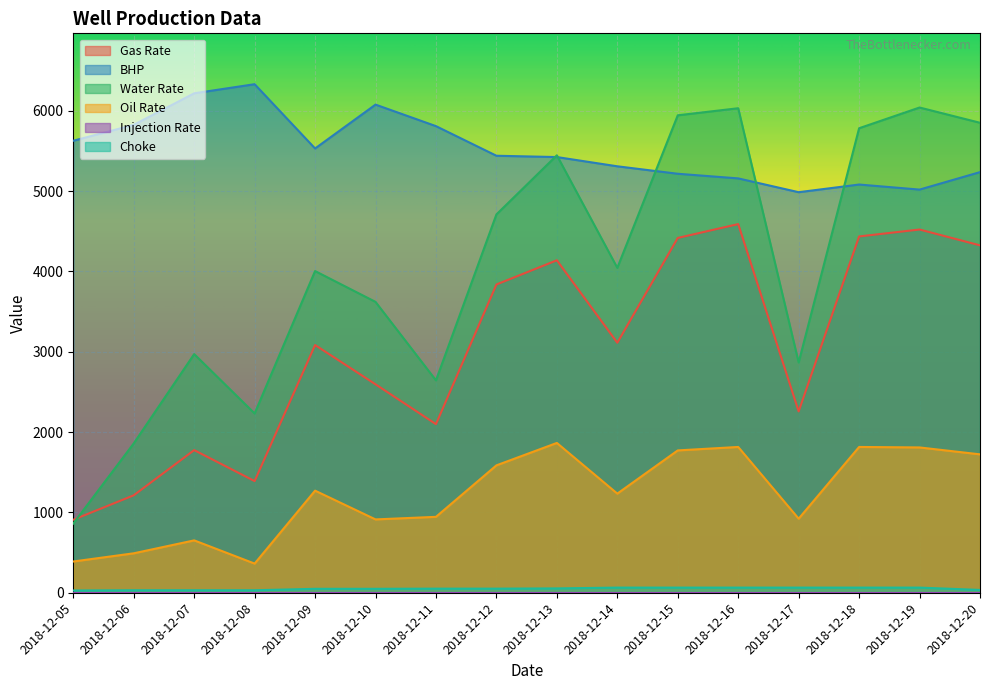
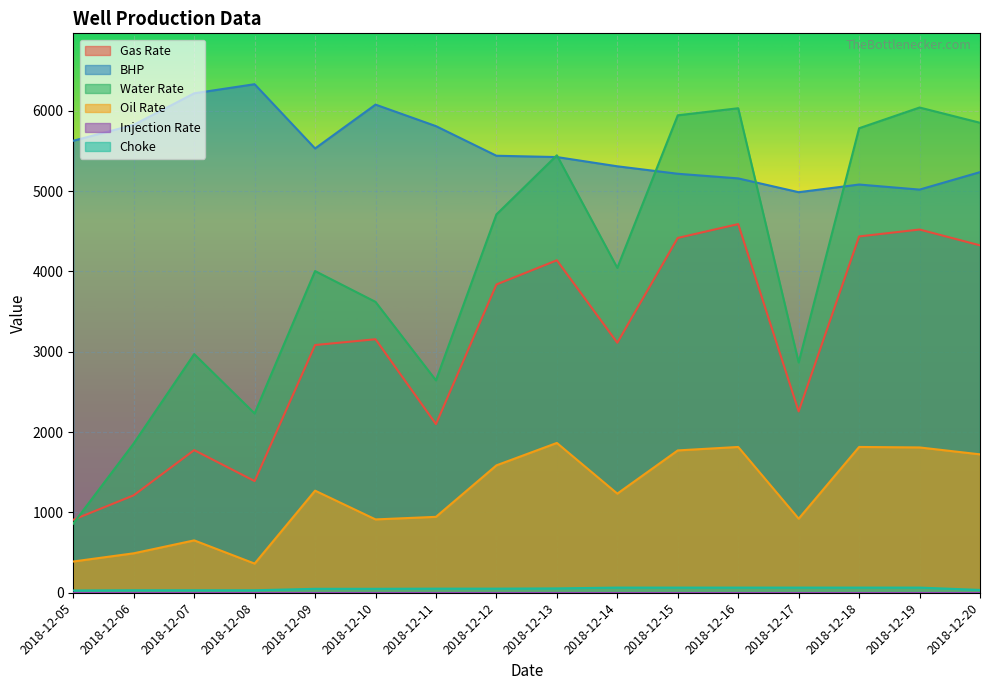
  {
    "Gas Rate": {
      "2018-12-05": 900,
      "2018-12-06": 1200,
      "2018-12-07": 1800,
      "2018-12-08": 1400,
      "2018-12-09": 3100,
-     "2018-12-10": 2600,
+     "2018-12-10": 3200,
      "2018-12-11": 2100,
      "2018-12-12": 3800,
      "2018-12-13": 4100,
      "2018-12-14": 3100,
      "2018-12-15": 4400,
      "2018-12-16": 4600,
      "2018-12-17": 2300,
      "2018-12-18": 4400,
      "2018-12-19": 4500,
      "2018-12-20": 4300
    },
    "Oil Rate": {
      "2018-12-05": 400,
      "2018-12-06": 500,
      "2018-12-07": 700,
      "2018-12-08": 400,
      "2018-12-09": 1300,
      "2018-12-10": 900,
      "2018-12-11": 900,
      "2018-12-12": 1600,
      "2018-12-13": 1900,
      "2018-12-14": 1200,
      "2018-12-15": 1800,
      "2018-12-16": 1800,
      "2018-12-17": 900,
      "2018-12-18": 1800,
      "2018-12-19": 1800,
      "2018-12-20": 1700
    },
    "Injection Rate": {
      "2018-12-09": 0,
      "2018-12-10": 0,
      "2018-12-11": 0,
      "2018-12-12": 0,
      "2018-12-13": 0,
      "2018-12-14": 0,
      "2018-12-15": 0,
      "2018-12-16": 0,
      "2018-12-17": 0,
      "2018-12-18": 0,
      "2018-12-19": 0,
      "2018-12-20": 0
    }
  }
